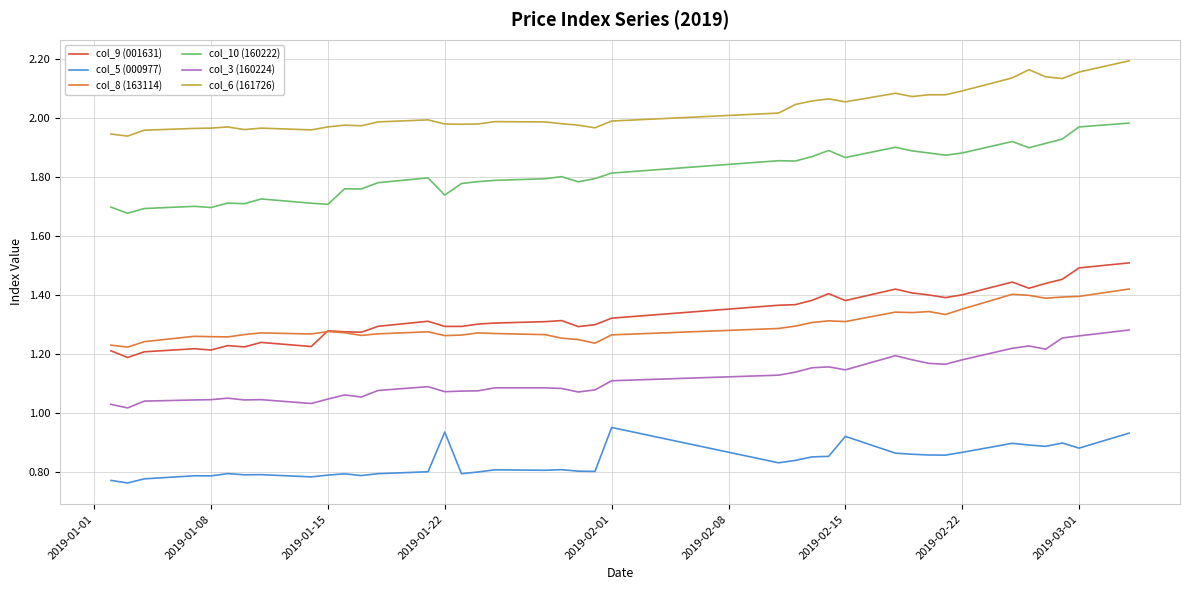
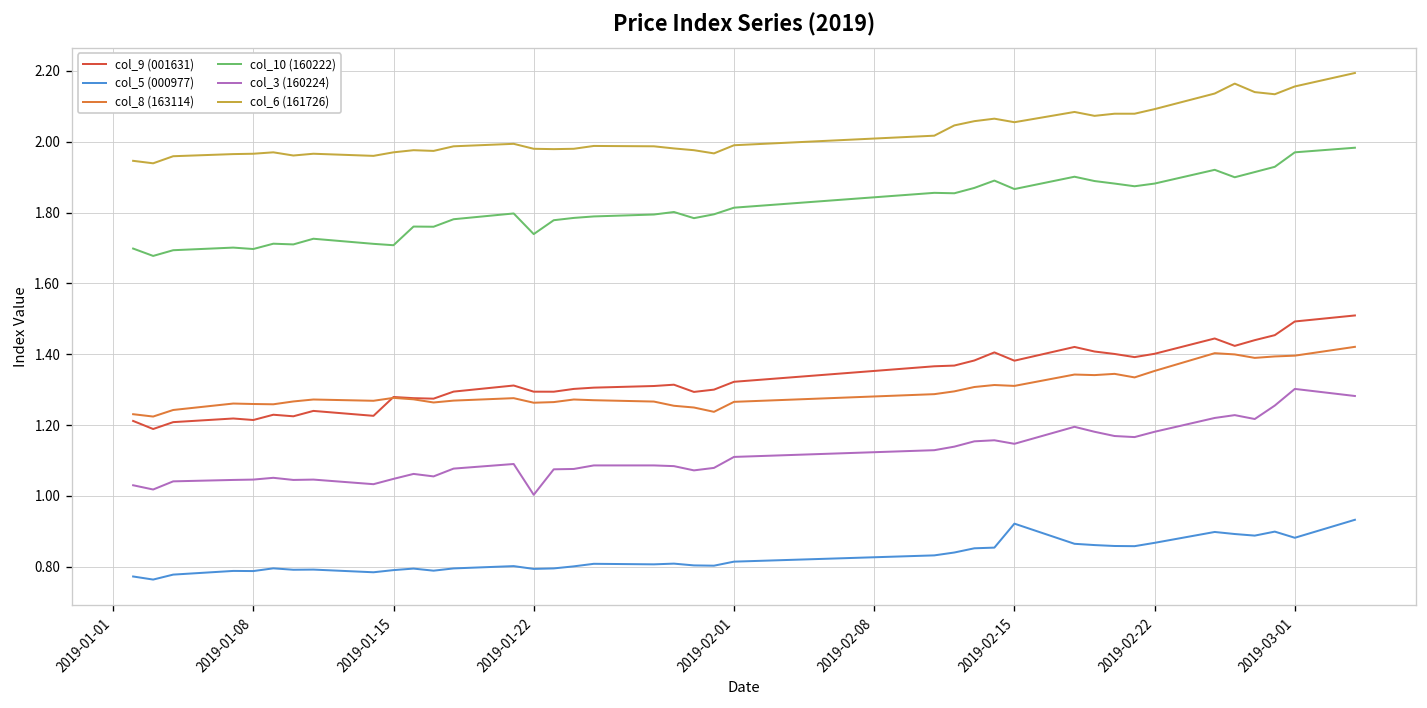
  {
    "col_5 (000977)": {
      "2019-01-08": 0.79,
      "2019-01-15": 0.79,
-     "2019-01-22": 0.94,
-     "2019-02-01": 0.95,
+     "2019-01-22": 0.79,
+     "2019-02-01": 0.81,
      "2019-02-15": 0.92,
      "2019-02-22": 0.87,
      "2019-03-01": 0.88
    },
    "col_10 (160222)": {
      "2019-01-08": 1.70,
      "2019-01-15": 1.71,
      "2019-01-22": 1.74,
      "2019-02-01": 1.81,
      "2019-02-15": 1.87,
      "2019-02-22": 1.88,
      "2019-03-01": 1.97
    },
    "col_3 (160224)": {
      "2019-01-08": 1.05,
      "2019-01-15": 1.05,
-     "2019-01-22": 1.07,
+     "2019-01-22": 1.00,
      "2019-02-01": 1.11,
      "2019-02-15": 1.15,
      "2019-02-22": 1.18,
-     "2019-03-01": 1.26
+     "2019-03-01": 1.30
    }
  }
